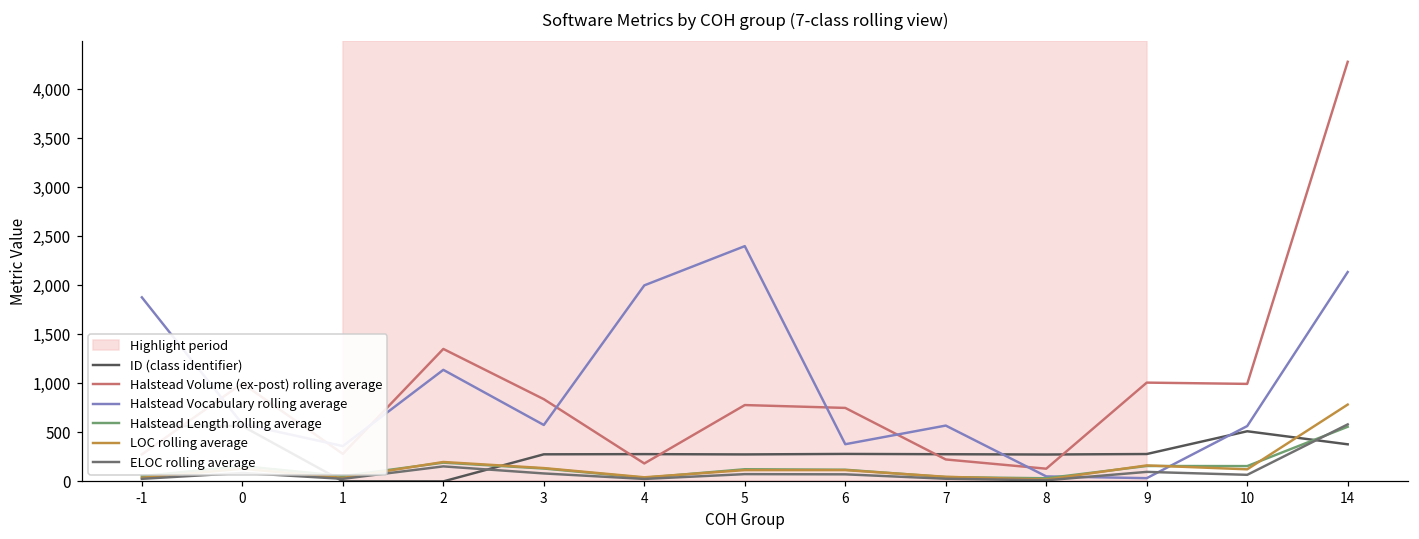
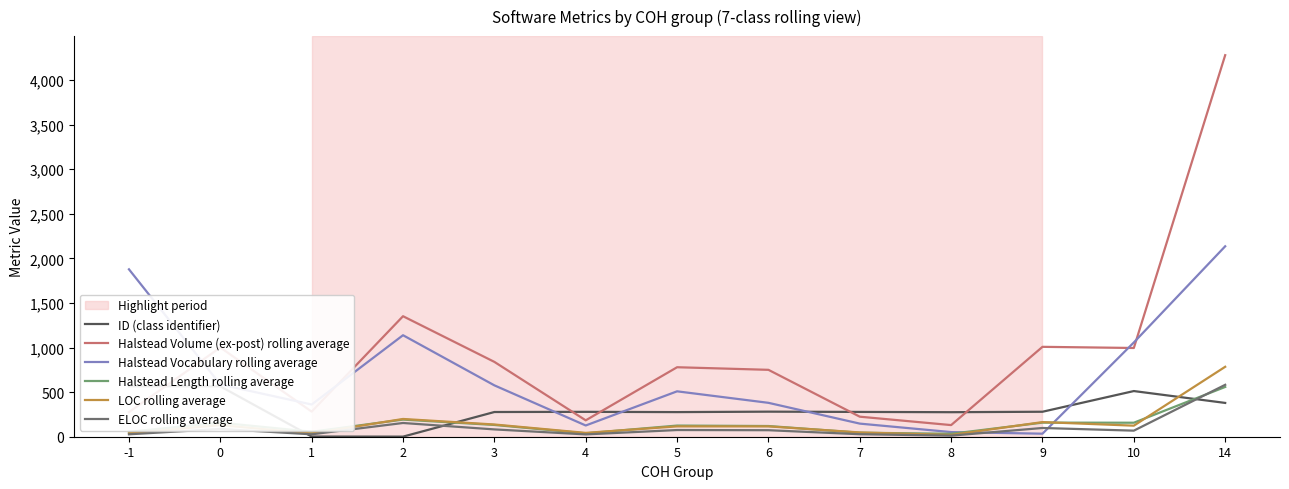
  {
    "Halstead Vocabulary rolling average": {
      "-1": "1,900",
      "2": "1,100",
      "3": "600",
-     "4": "2,000",
-     "5": "2,400",
+     "4": "100",
+     "5": "500",
      "6": "400",
-     "7": "600",
+     "7": "100",
      "9": "0",
-     "10": "600",
+     "10": "1,100",
      "14": "2,100"
    }
  }
